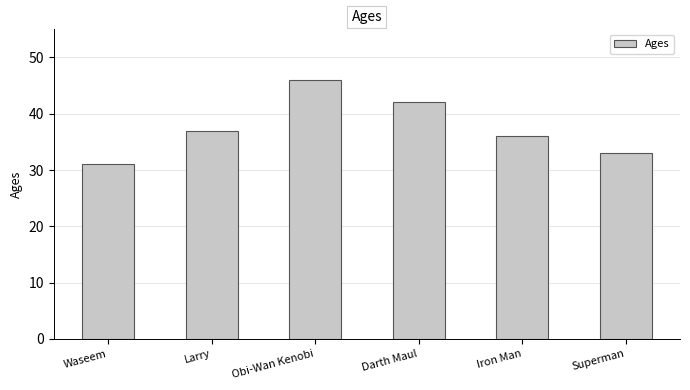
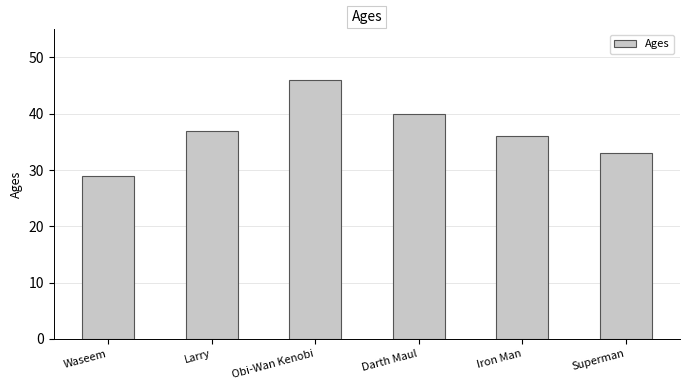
  {
-   "Waseem": 31,
+   "Waseem": 29,
    "Larry": 37,
    "Obi-Wan Kenobi": 46,
-   "Darth Maul": 42,
+   "Darth Maul": 40,
    "Iron Man": 36,
    "Superman": 33
  }
